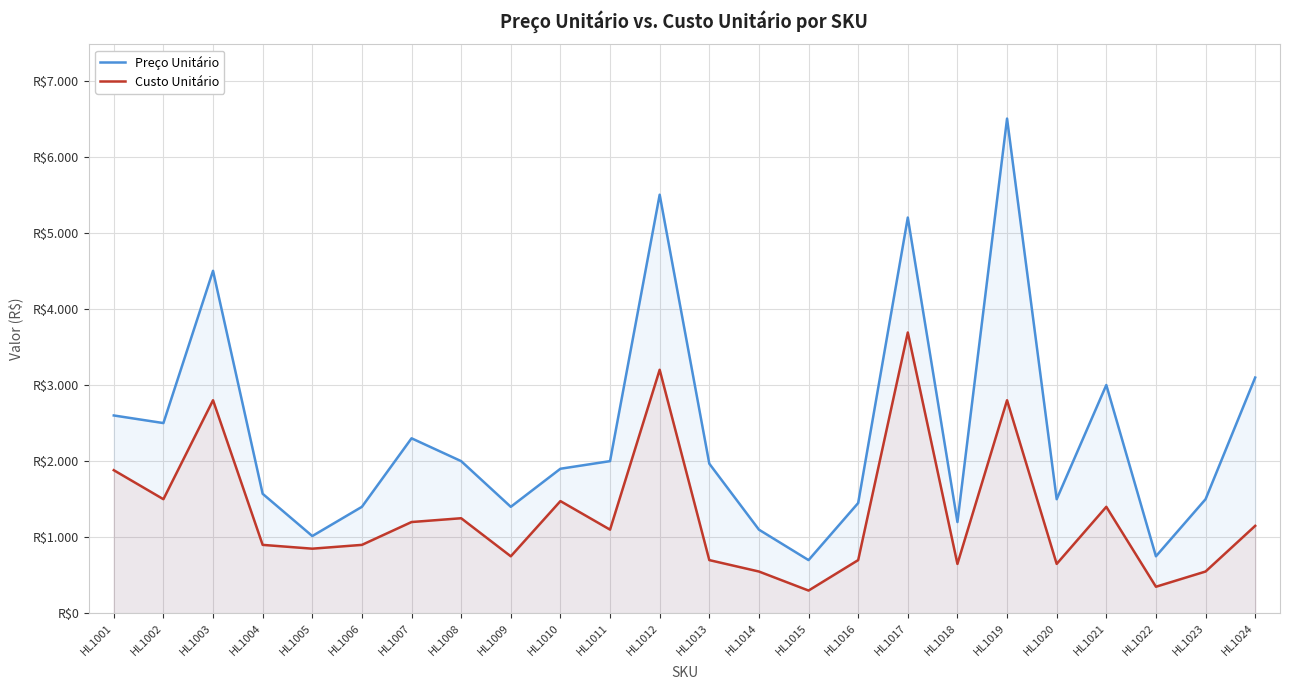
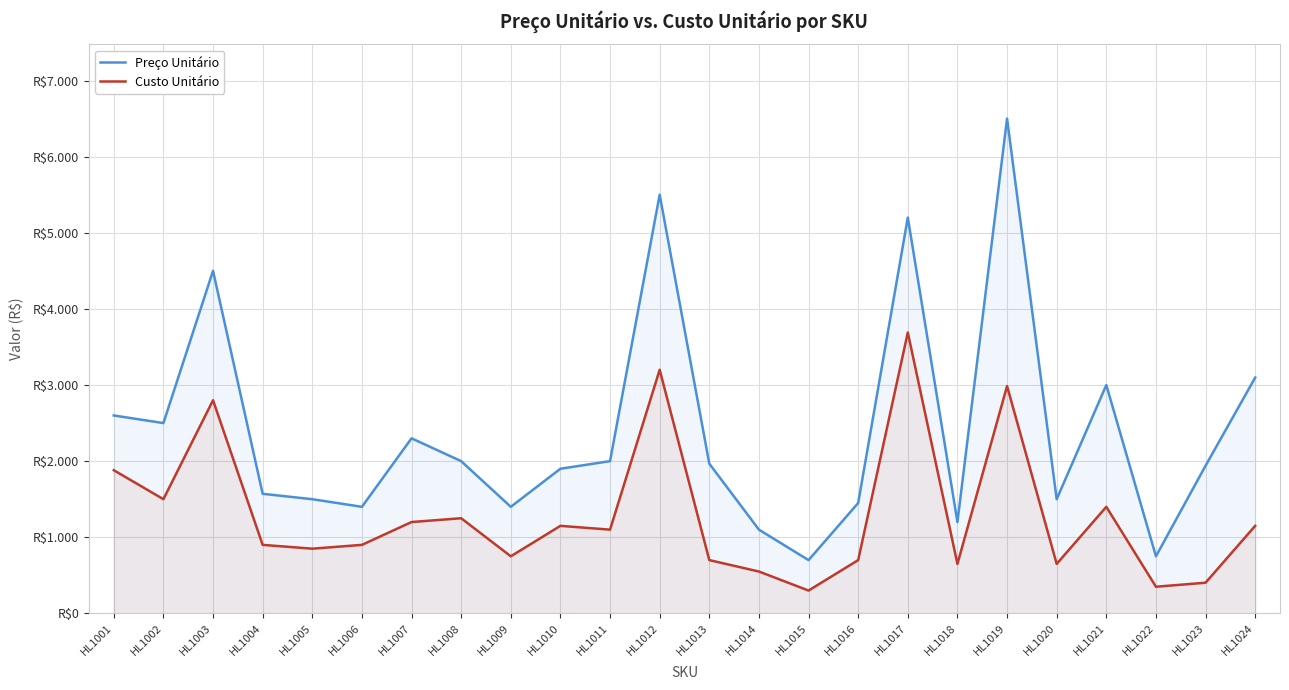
  {
    "Preço Unitário": {
      "HL1001": "R$2.6",
      "HL1002": "R$2.5",
      "HL1003": "R$4.5",
      "HL1004": "R$1.6",
-     "HL1005": "R$1.0",
+     "HL1005": "R$1.5",
      "HL1006": "R$1.4",
      "HL1007": "R$2.3",
      "HL1008": "R$2.0",
      "HL1009": "R$1.4",
      "HL1010": "R$1.9",
      "HL1011": "R$2.0",
      "HL1012": "R$5.5",
      "HL1013": "R$2.0",
      "HL1014": "R$1.1",
      "HL1015": "R$0.7",
      "HL1016": "R$1.5",
      "HL1017": "R$5.2",
      "HL1018": "R$1.2",
      "HL1019": "R$6.5",
      "HL1020": "R$1.5",
      "HL1021": "R$3.0",
      "HL1022": "R$0.8",
-     "HL1023": "R$1.5",
+     "HL1023": "R$1.9",
      "HL1024": "R$3.1"
    },
    "Custo Unitário": {
      "HL1001": "R$1.9",
      "HL1002": "R$1.5",
      "HL1003": "R$2.8",
      "HL1004": "R$0.9",
      "HL1005": "R$0.9",
      "HL1006": "R$0.9",
      "HL1007": "R$1.2",
      "HL1008": "R$1.3",
      "HL1009": "R$0.8",
-     "HL1010": "R$1.5",
+     "HL1010": "R$1.2",
      "HL1011": "R$1.1",
      "HL1012": "R$3.2",
      "HL1013": "R$0.7",
      "HL1014": "R$0.6",
      "HL1015": "R$0.3",
      "HL1016": "R$0.7",
      "HL1017": "R$3.7",
      "HL1018": "R$0.7",
-     "HL1019": "R$2.8",
+     "HL1019": "R$3.0",
      "HL1020": "R$0.7",
      "HL1021": "R$1.4",
      "HL1022": "R$0.4",
-     "HL1023": "R$0.6",
+     "HL1023": "R$0.4",
      "HL1024": "R$1.2"
    }
  }
